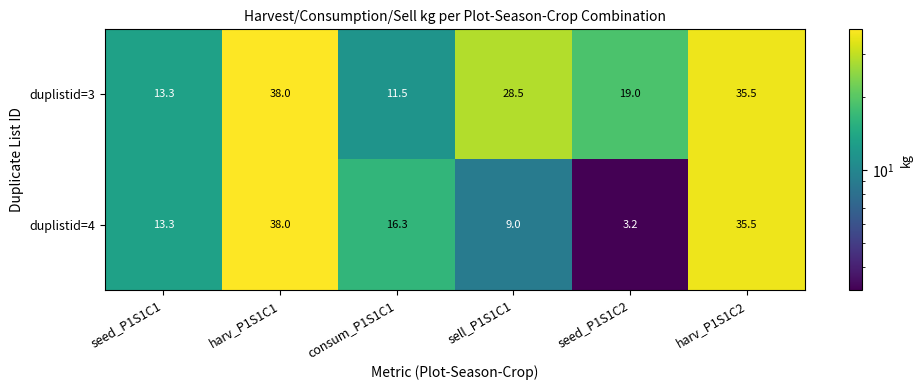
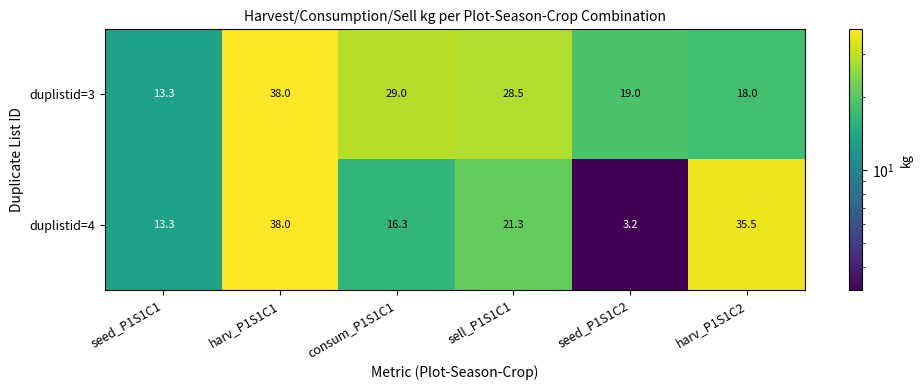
  {
    "duplistid=3": {
      "seed_P1S1C1": 13.3,
      "harv_P1S1C1": 38.0,
-     "consum_P1S1C1": 11.5,
+     "consum_P1S1C1": 29.0,
      "sell_P1S1C1": 28.5,
      "seed_P1S1C2": 19.0,
-     "harv_P1S1C2": 35.5
+     "harv_P1S1C2": 18.0
    },
    "duplistid=4": {
      "seed_P1S1C1": 13.3,
      "harv_P1S1C1": 38.0,
      "consum_P1S1C1": 16.3,
-     "sell_P1S1C1": 9.0,
+     "sell_P1S1C1": 21.3,
      "seed_P1S1C2": 3.2,
      "harv_P1S1C2": 35.5
    }
  }
